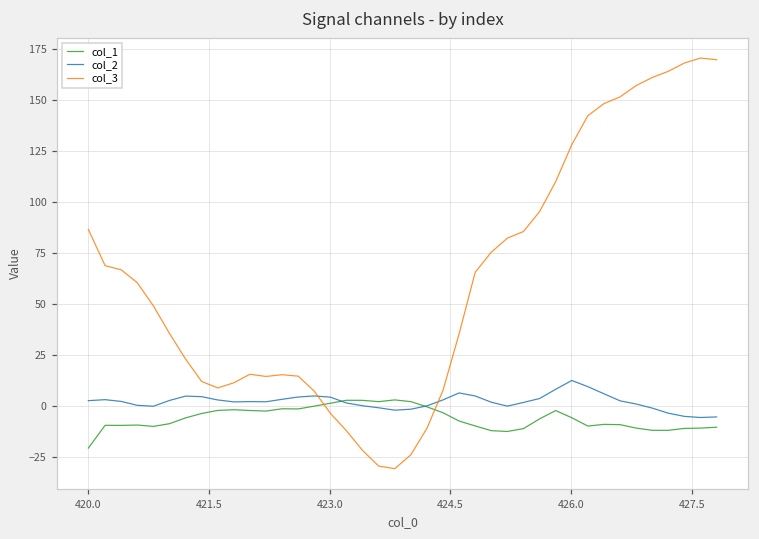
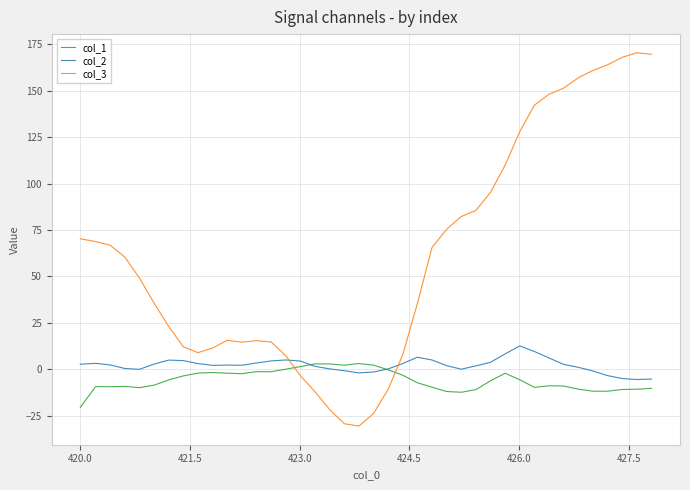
  {
    "col_1": {
      "420.0": -20
    },
    "col_2": {
      "420.0": 3
    },
    "col_3": {
-     "420.0": 86
+     "420.0": 70
    }
  }
